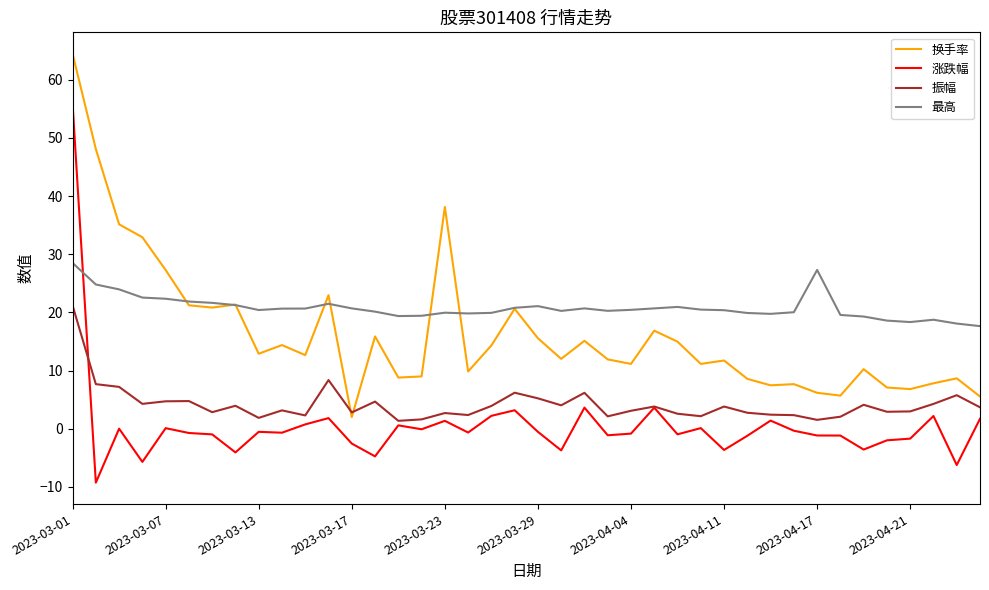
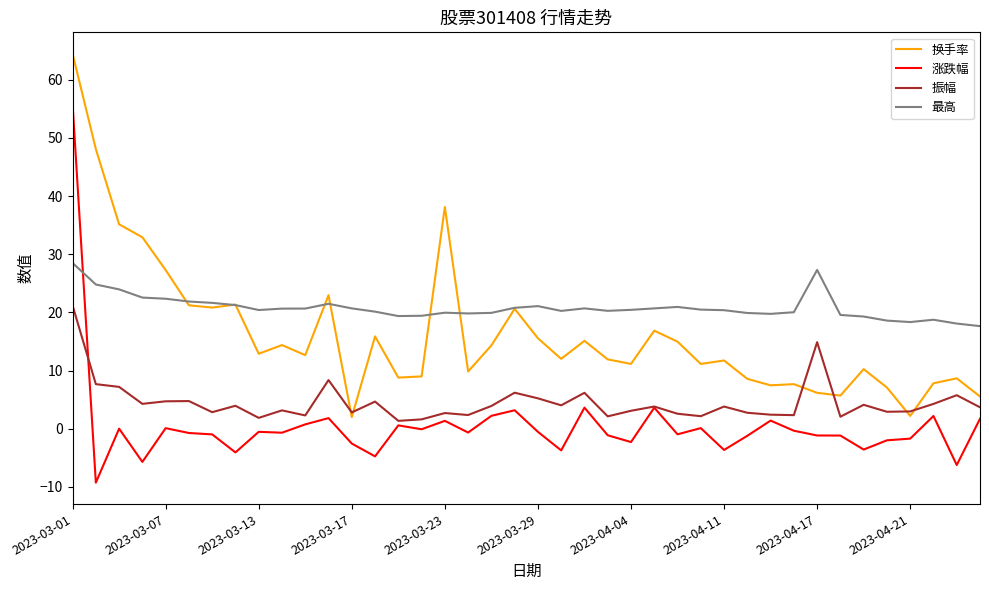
  {
    "换手率": {
      "2023-03-01": 64,
      "2023-03-07": 27,
      "2023-03-13": 13,
      "2023-03-17": 2,
      "2023-03-23": 38,
      "2023-03-29": 16,
      "2023-04-04": 11,
      "2023-04-11": 12,
      "2023-04-17": 6,
-     "2023-04-21": 7
+     "2023-04-21": 2
    },
    "涨跌幅": {
      "2023-03-01": 56,
      "2023-03-07": 0,
      "2023-03-13": -1,
      "2023-03-17": -3,
      "2023-03-23": 1,
      "2023-03-29": -1,
-     "2023-04-04": -1,
+     "2023-04-04": -2,
      "2023-04-11": -4,
      "2023-04-17": -1,
      "2023-04-21": -2
    },
    "振幅": {
      "2023-03-01": 21,
      "2023-03-07": 5,
      "2023-03-13": 2,
      "2023-03-17": 3,
      "2023-03-23": 3,
      "2023-03-29": 5,
      "2023-04-04": 3,
      "2023-04-11": 4,
-     "2023-04-17": 2,
+     "2023-04-17": 15,
      "2023-04-21": 3
    },
    "最高": {
      "2023-03-01": 29,
      "2023-03-07": 22,
      "2023-03-13": 20,
      "2023-03-17": 21,
      "2023-03-23": 20,
      "2023-03-29": 21,
      "2023-04-04": 20,
      "2023-04-11": 20,
      "2023-04-17": 27,
      "2023-04-21": 18
    }
  }
